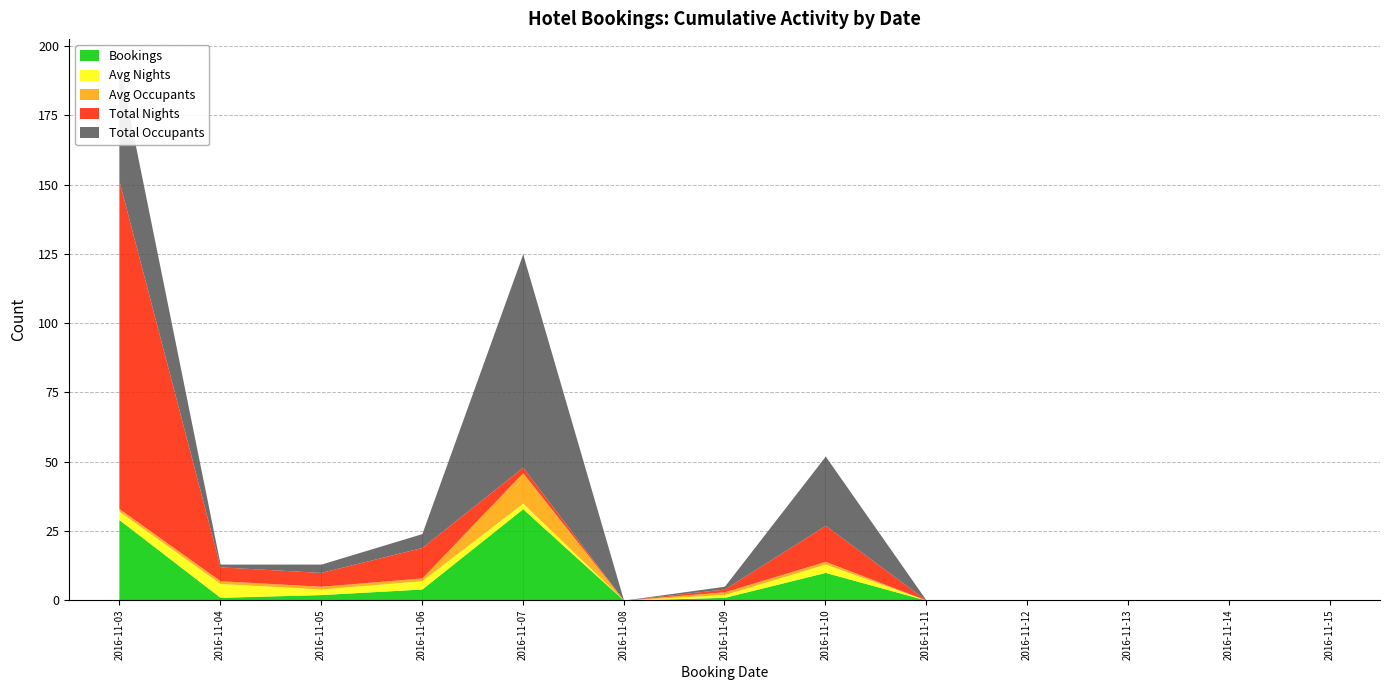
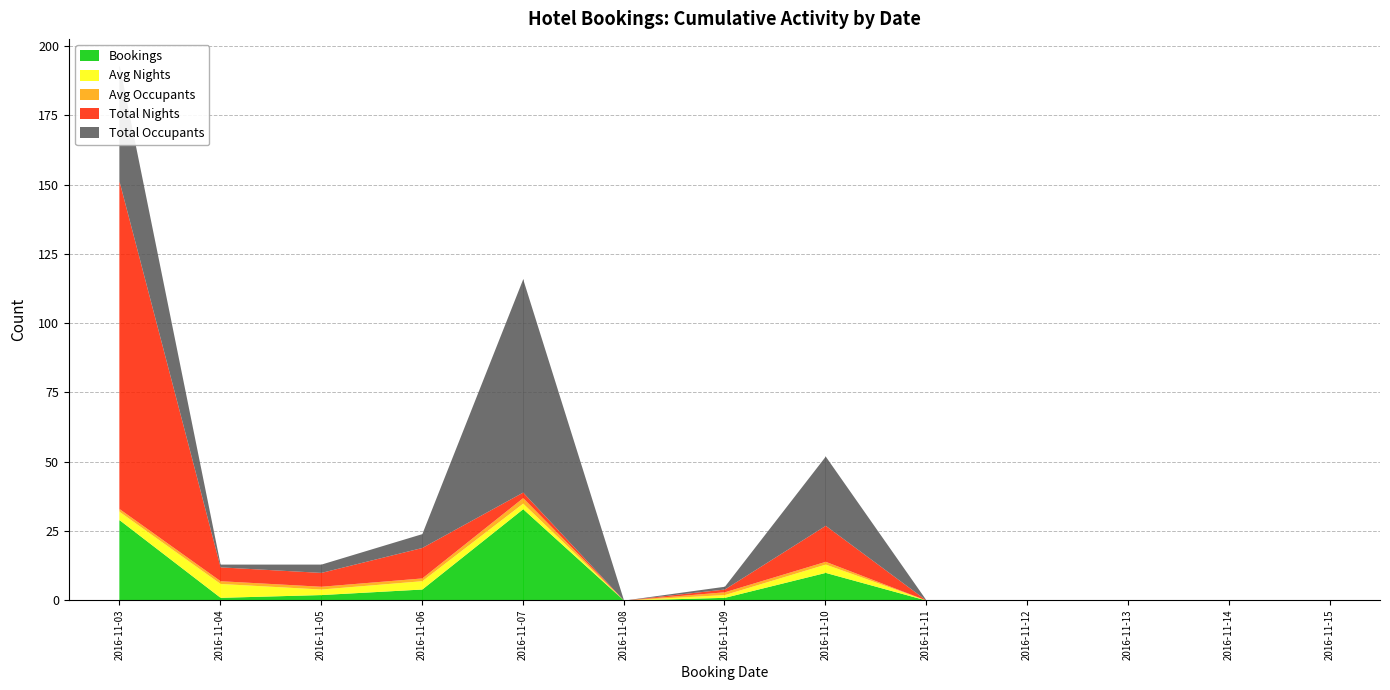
  {
    "Bookings": {
      "2016-11-03": 29,
      "2016-11-04": 1,
      "2016-11-05": 2,
      "2016-11-06": 4,
      "2016-11-07": 33,
      "2016-11-09": 1,
      "2016-11-10": 10
    },
    "Avg Nights": {
      "2016-11-03": 3,
      "2016-11-04": 5,
      "2016-11-05": 2,
      "2016-11-06": 3,
      "2016-11-07": 2,
      "2016-11-09": 1,
      "2016-11-10": 3
    },
    "Avg Occupants": {
      "2016-11-03": 1,
      "2016-11-04": 1,
      "2016-11-05": 1,
      "2016-11-06": 1,
-     "2016-11-07": 11,
+     "2016-11-07": 2,
      "2016-11-09": 1,
      "2016-11-10": 1
    },
    "Total Nights": {
      "2016-11-03": 118,
      "2016-11-04": 5,
      "2016-11-05": 5,
      "2016-11-06": 11,
      "2016-11-07": 2,
      "2016-11-09": 1,
      "2016-11-10": 13
    },
    "Total Occupants": {
      "2016-11-04": 1,
      "2016-11-05": 3,
      "2016-11-06": 5,
      "2016-11-07": 77,
      "2016-11-09": 1,
      "2016-11-10": 25
    }
  }
